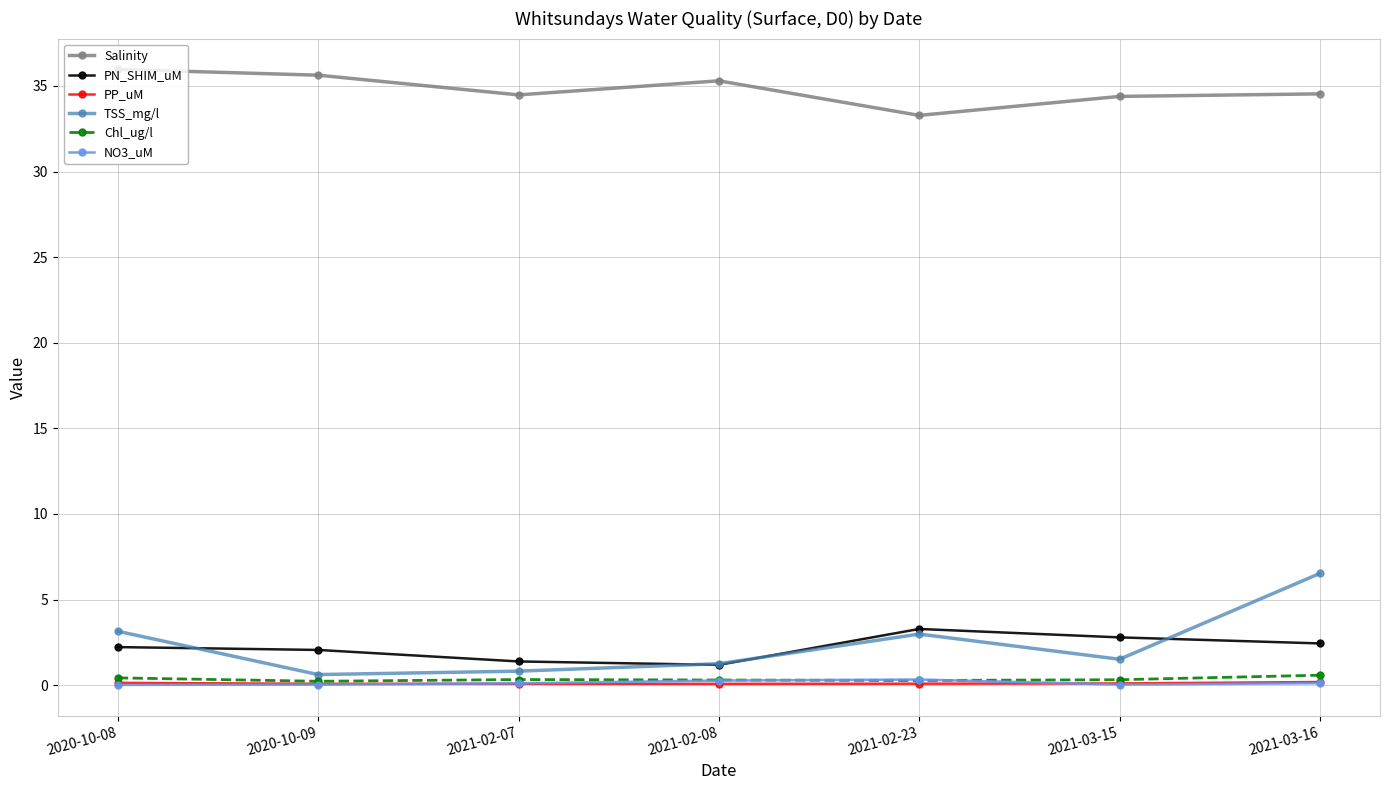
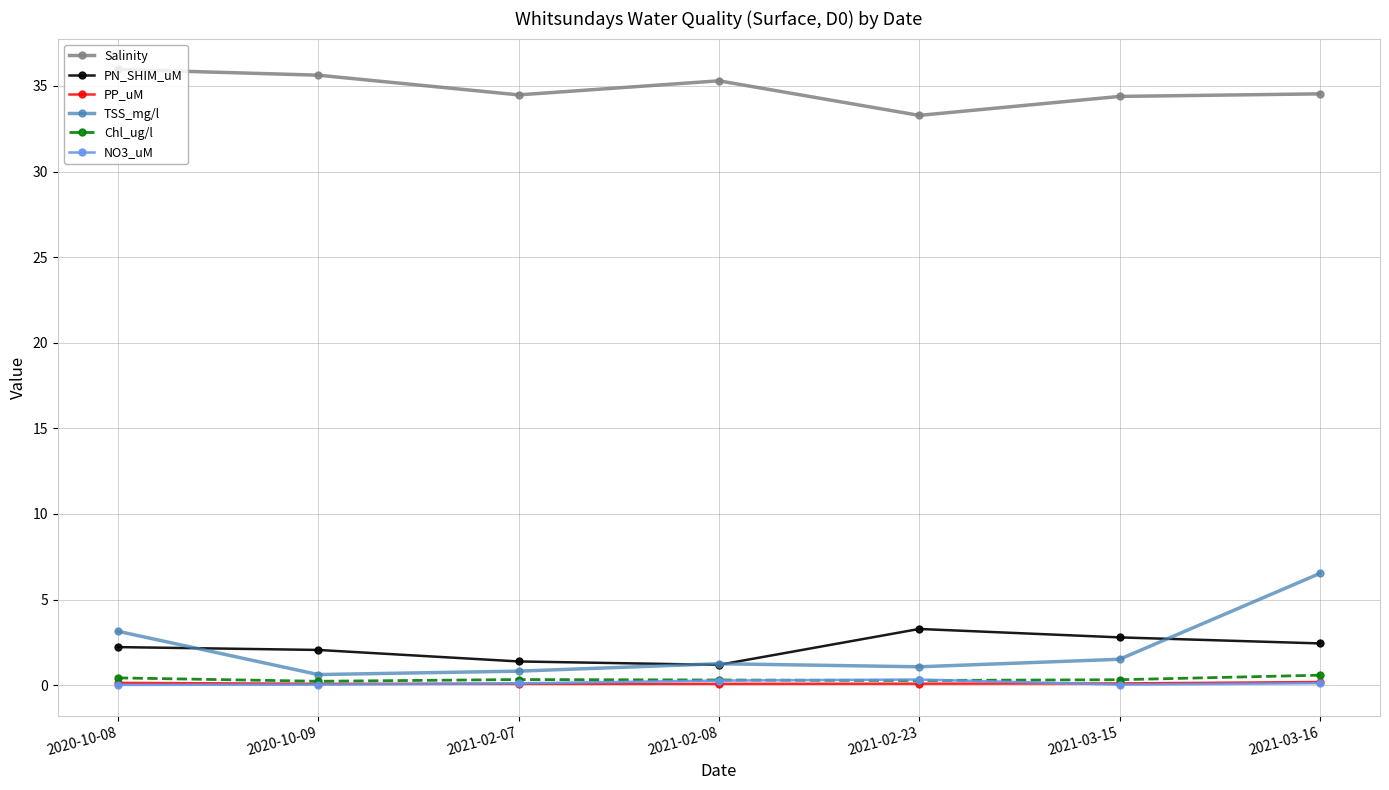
  {
    "Salinity": {
      "2020-10-09": 35.6,
      "2021-02-07": 34.5,
      "2021-02-08": 35.3,
      "2021-02-23": 33.3,
      "2021-03-15": 34.4,
      "2021-03-16": 34.5
    },
    "PN_SHIM_uM": {
      "2020-10-08": 2.2,
      "2020-10-09": 2.1,
      "2021-02-07": 1.4,
      "2021-02-23": 3.3,
      "2021-03-15": 2.8,
      "2021-03-16": 2.4
    },
    "PP_uM": {
      "2021-02-08": 0.1,
      "2021-02-23": 0.1
    },
    "TSS_mg/l": {
      "2020-10-08": 3.1,
      "2020-10-09": 0.6,
      "2021-02-07": 0.8,
-     "2021-02-23": 3.0,
+     "2021-02-23": 1.1,
      "2021-03-15": 1.5,
      "2021-03-16": 6.5
    },
    "Chl_ug/l": {
      "2020-10-08": 0.4,
      "2021-02-07": 0.3,
      "2021-03-15": 0.3,
      "2021-03-16": 0.6
    }
  }
